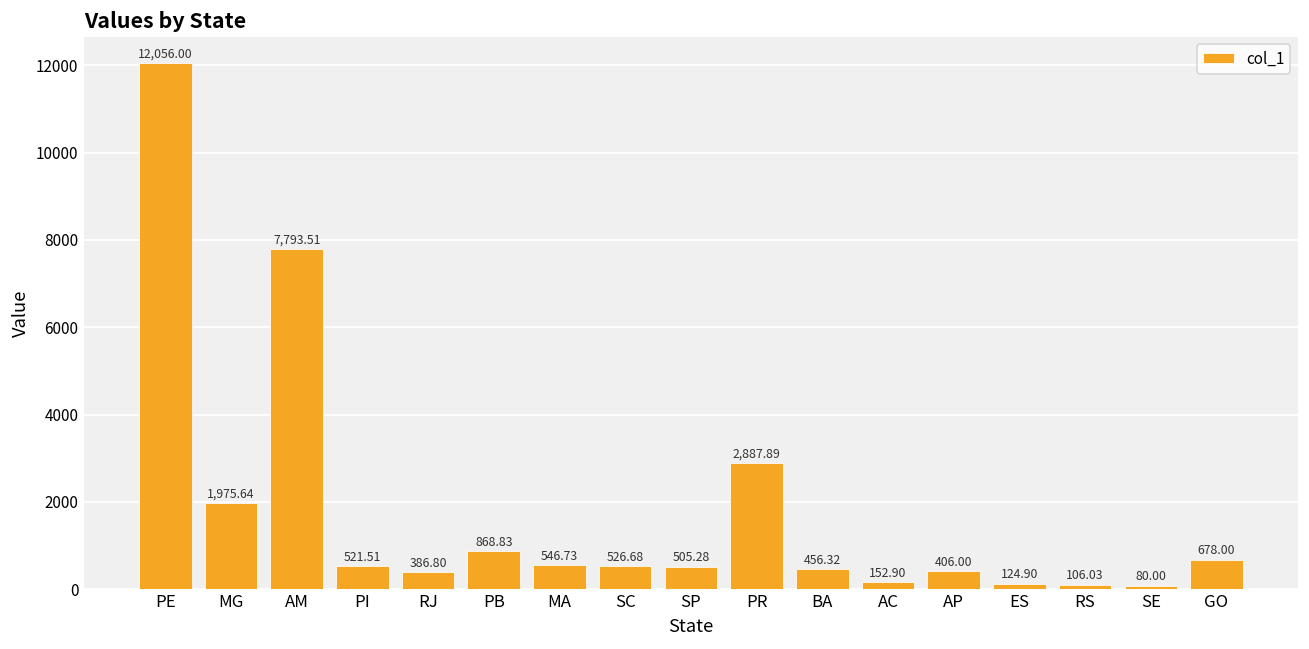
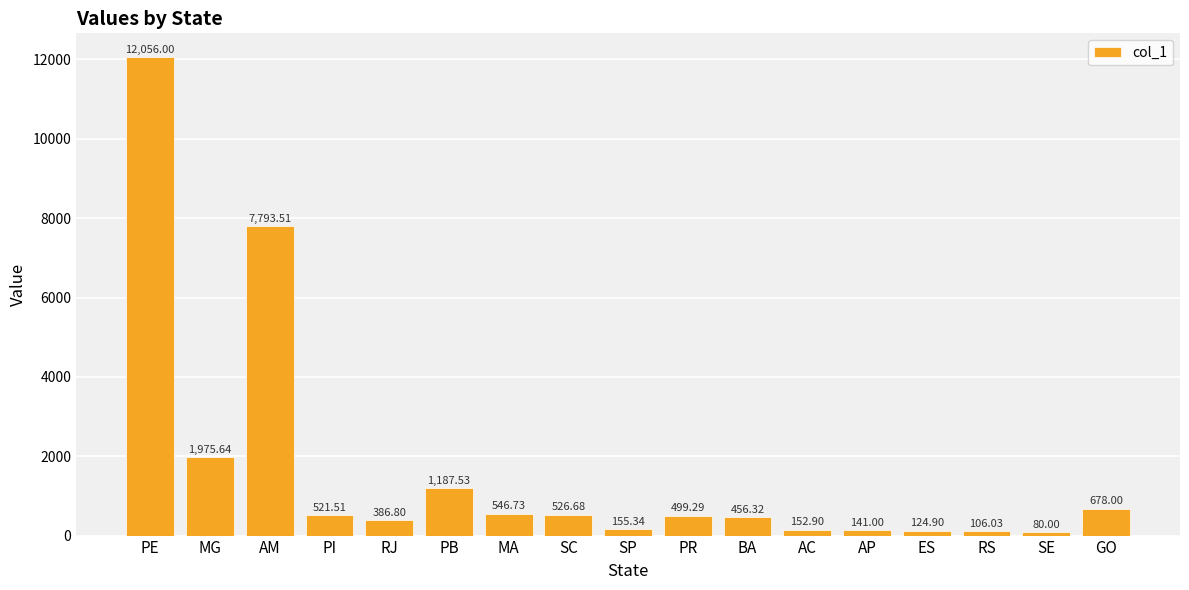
  {
    "PE": "12,056.00",
    "MG": "1,975.64",
    "AM": "7,793.51",
    "PI": "521.51",
    "RJ": "386.80",
-   "PB": "868.83",
+   "PB": "1,187.53",
    "MA": "546.73",
    "SC": "526.68",
-   "SP": "505.28",
-   "PR": "2,887.89",
+   "SP": "155.34",
+   "PR": "499.29",
    "BA": "456.32",
    "AC": "152.90",
-   "AP": "406.00",
+   "AP": "141.00",
    "ES": "124.90",
    "RS": "106.03",
    "SE": "80.00",
    "GO": "678.00"
  }
